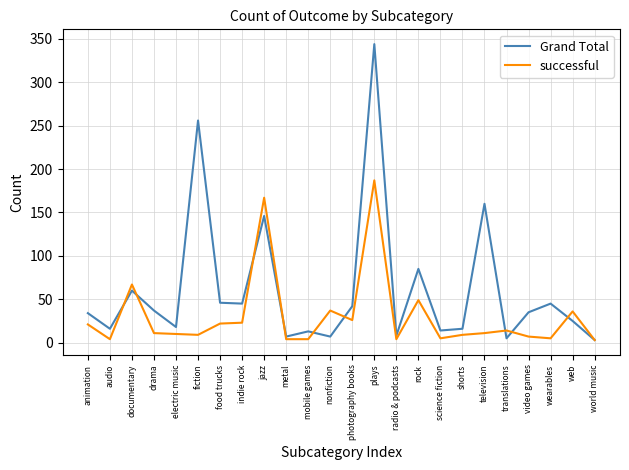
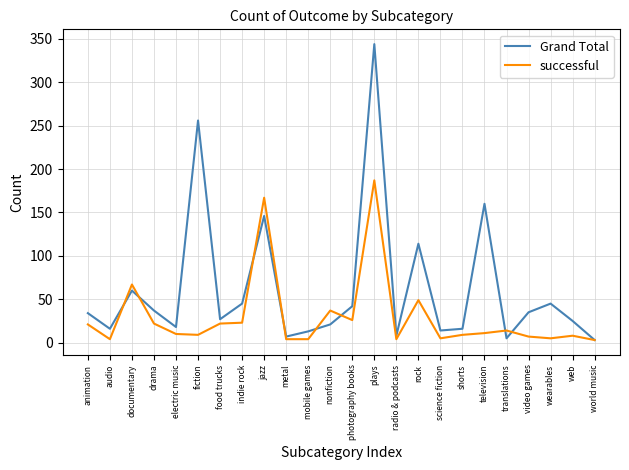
  {
    "Grand Total": {
      "animation": 30,
      "audio": 20,
      "documentary": 60,
      "drama": 40,
      "electric music": 20,
      "fiction": 260,
-     "food trucks": 50,
+     "food trucks": 30,
      "indie rock": 50,
      "jazz": 150,
      "metal": 10,
      "mobile games": 10,
-     "nonfiction": 10,
+     "nonfiction": 20,
      "photography books": 40,
      "plays": 340,
      "radio & podcasts": 10,
-     "rock": 90,
+     "rock": 110,
      "science fiction": 10,
      "shorts": 20,
      "television": 160,
      "translations": 10,
      "video games": 40,
      "wearables": 50,
      "web": 30
    },
    "successful": {
      "animation": 20,
      "audio": 0,
      "documentary": 70,
-     "drama": 10,
+     "drama": 20,
      "electric music": 10,
      "fiction": 10,
      "food trucks": 20,
      "indie rock": 20,
      "jazz": 170,
      "metal": 0,
      "mobile games": 0,
      "nonfiction": 40,
      "photography books": 30,
      "plays": 190,
      "radio & podcasts": 0,
      "rock": 50,
      "science fiction": 10,
      "shorts": 10,
      "television": 10,
      "translations": 10,
      "video games": 10,
      "wearables": 10,
-     "web": 40
+     "web": 10
    }
  }
